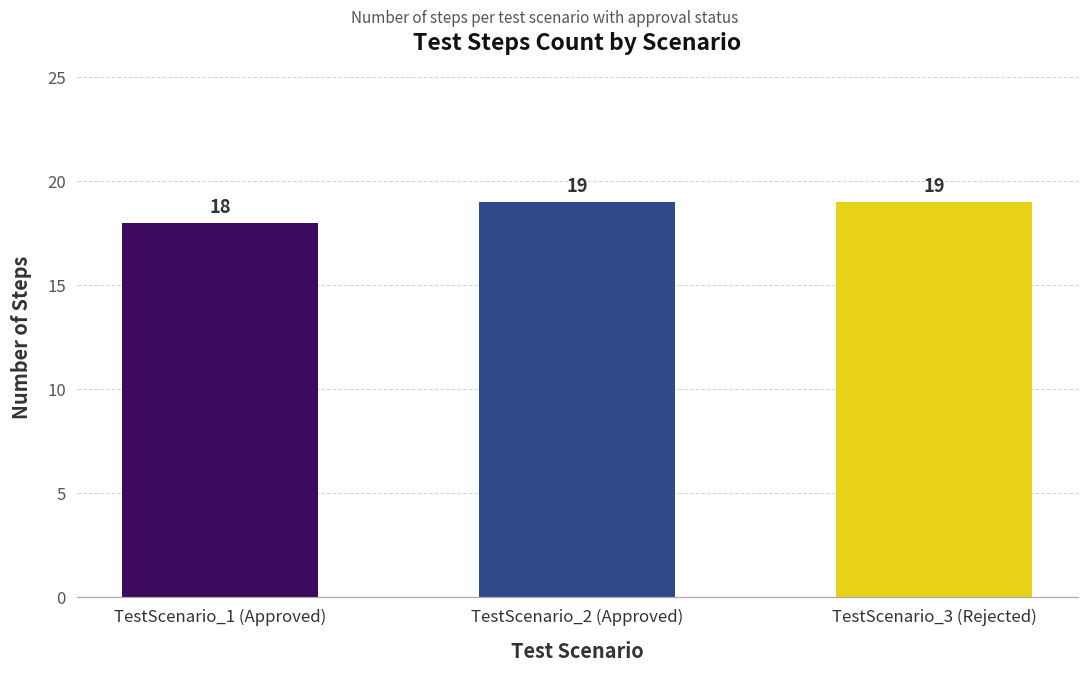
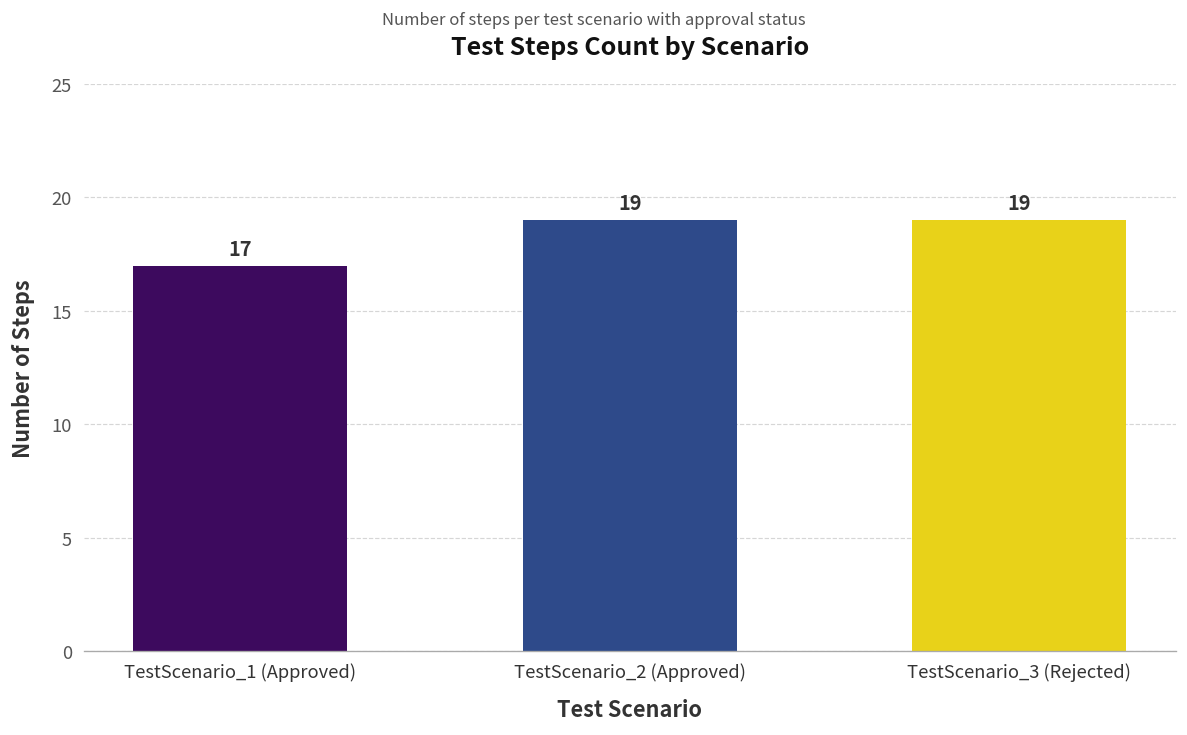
  {
-   "TestScenario_1 (Approved)": 18,
+   "TestScenario_1 (Approved)": 17,
    "TestScenario_2 (Approved)": 19,
    "TestScenario_3 (Rejected)": 19
  }
